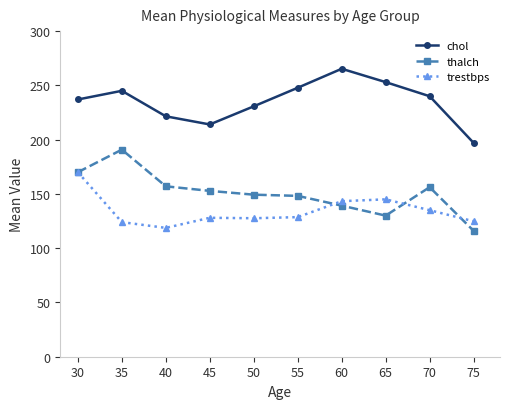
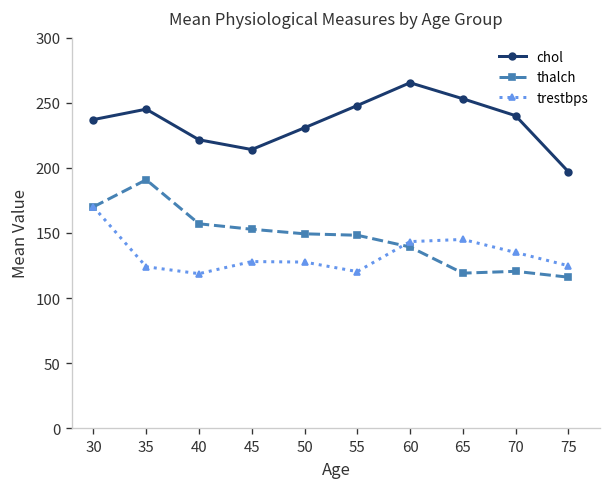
  {
    "chol": {
      "30": 237,
      "35": 245,
      "40": 222,
      "45": 214,
      "50": 231,
      "55": 248,
      "60": 265,
      "65": 253,
      "70": 240,
      "75": 197
    },
    "thalch": {
      "35": 191,
      "40": 157,
      "45": 153,
      "50": 149,
      "55": 148,
      "60": 139,
-     "65": 130,
-     "70": 156,
+     "65": 119,
+     "70": 121,
      "75": 116
    },
    "trestbps": {
      "35": 124,
      "40": 119,
      "45": 128,
      "50": 128,
-     "55": 129,
+     "55": 120,
      "60": 143,
      "65": 145,
      "70": 135,
      "75": 125
    }
  }
